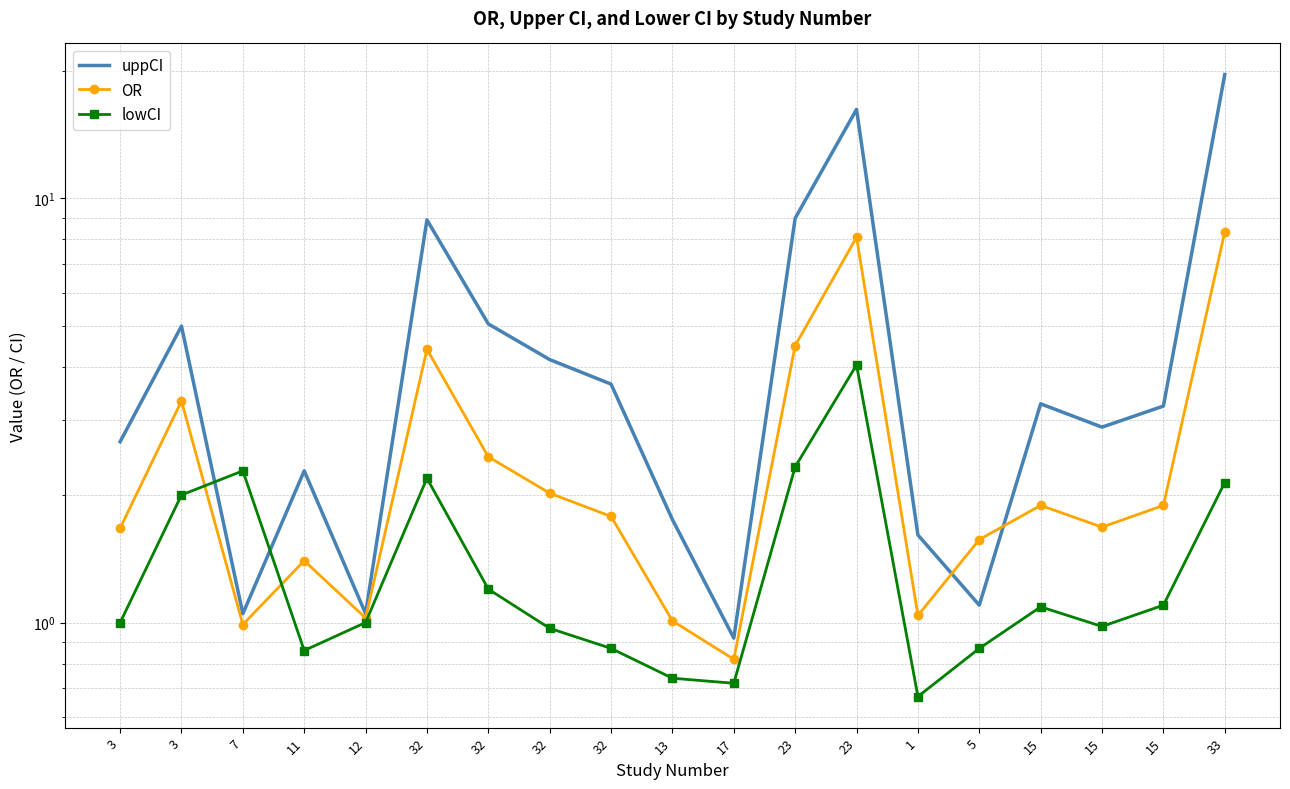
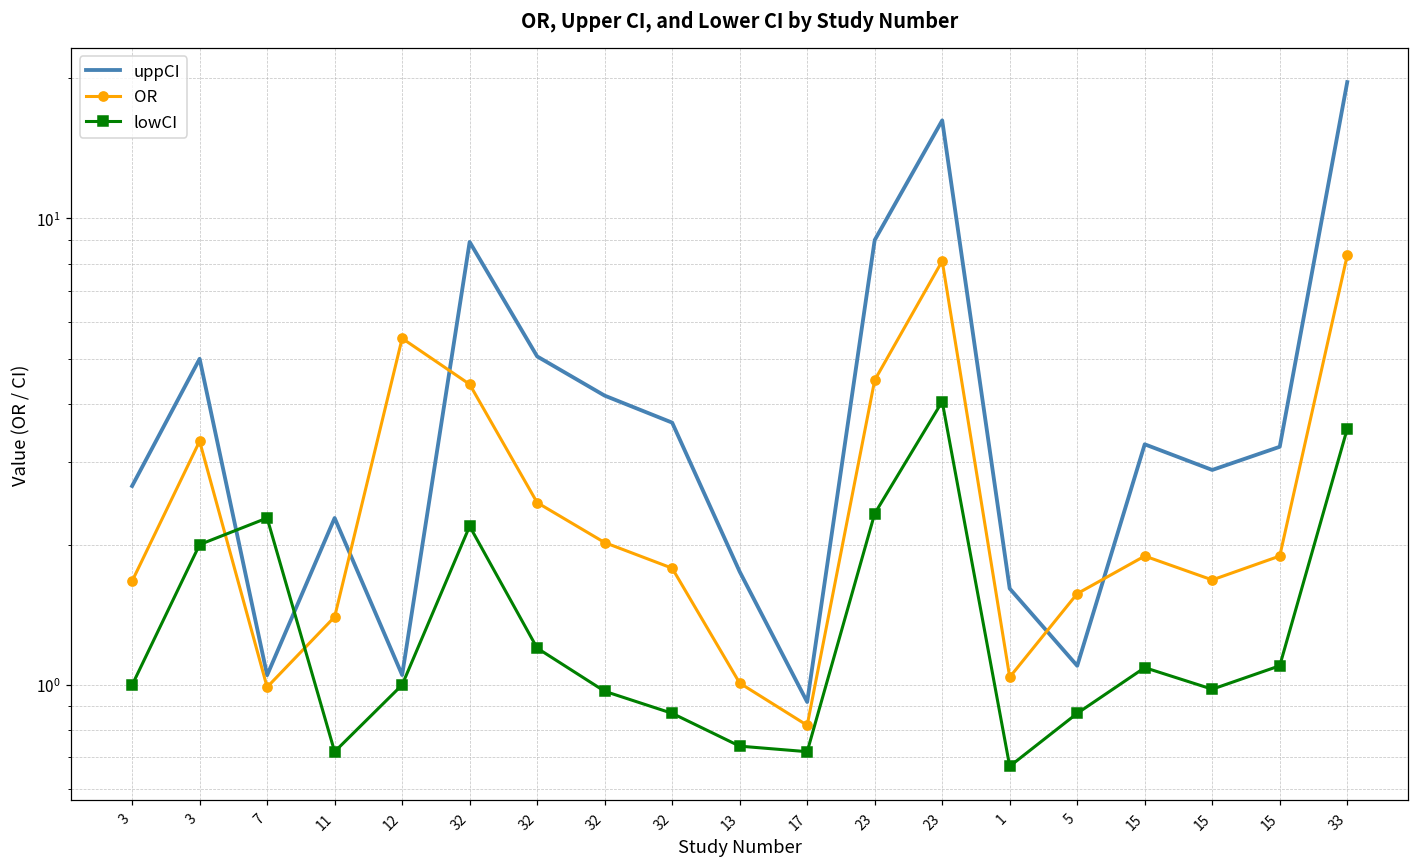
  {
    "uppCI": {
      "7": 1.05,
      "11": 2.3,
      "12": 1.05,
      "13": 1.75,
      "17": 0.92,
      "1": 1.61,
      "5": 1.10,
      "33": 20
    },
    "OR": {
      "7": 0.99,
      "11": 1.40,
-     "12": 1.03,
+     "12": 5.5,
      "13": 1.01,
      "17": 0.82,
      "1": 1.04,
      "5": 1.57,
      "33": 8.3
    },
    "lowCI": {
      "7": 2.3,
-     "11": 0.86,
+     "11": 0.72,
      "12": 1.00,
      "13": 0.74,
      "17": 0.72,
      "1": 0.67,
      "5": 0.87,
-     "33": 2.1
+     "33": 3.5
    }
  }
